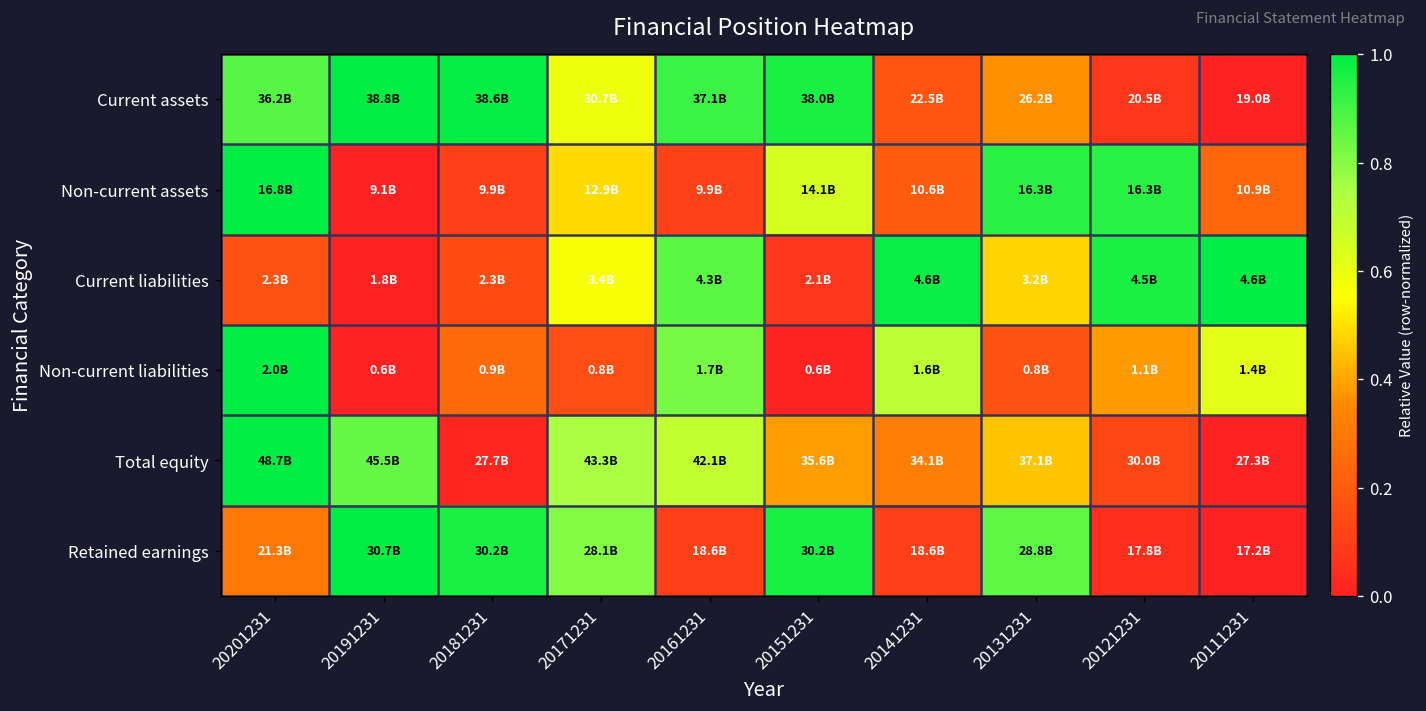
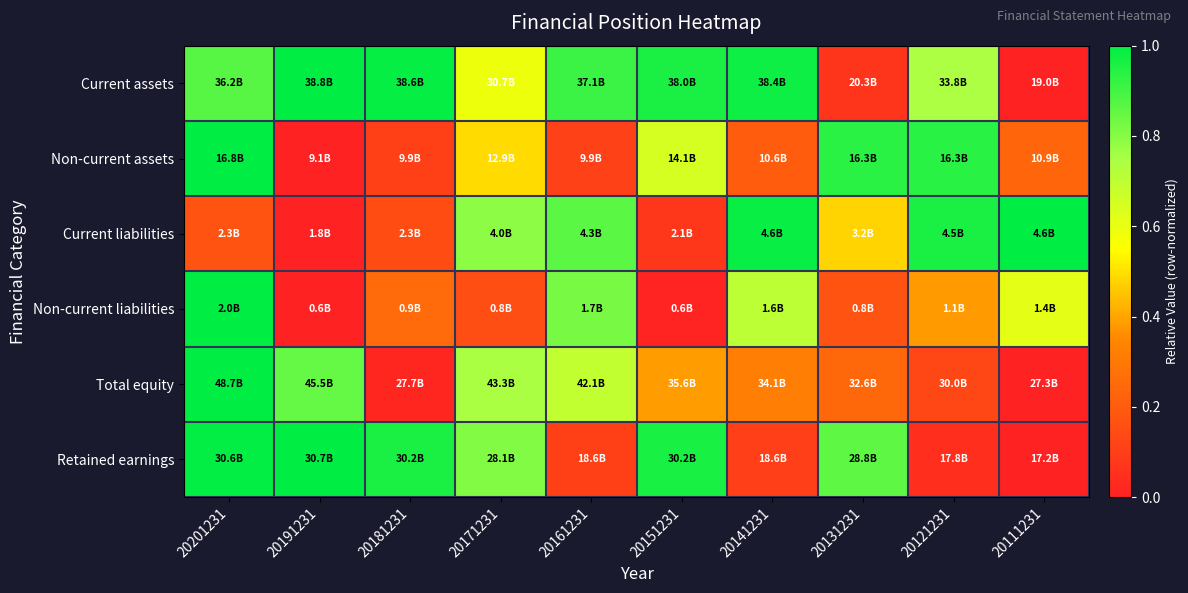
  {
    "Current assets": {
      "20201231": "36.2B",
      "20191231": "38.8B",
      "20181231": "38.6B",
      "20171231": "30.7B",
      "20161231": "37.1B",
      "20151231": "38.0B",
-     "20141231": "22.5B",
-     "20131231": "26.2B",
-     "20121231": "20.5B",
+     "20141231": "38.4B",
+     "20131231": "20.3B",
+     "20121231": "33.8B",
      "20111231": "19.0B"
    },
    "Non-current assets": {
      "20201231": "16.8B",
      "20191231": "9.1B",
      "20181231": "9.9B",
      "20171231": "12.9B",
      "20161231": "9.9B",
      "20151231": "14.1B",
      "20141231": "10.6B",
      "20131231": "16.3B",
      "20121231": "16.3B",
      "20111231": "10.9B"
    },
    "Current liabilities": {
      "20201231": "2.3B",
      "20191231": "1.8B",
      "20181231": "2.3B",
-     "20171231": "3.4B",
+     "20171231": "4.0B",
      "20161231": "4.3B",
      "20151231": "2.1B",
      "20141231": "4.6B",
      "20131231": "3.2B",
      "20121231": "4.5B",
      "20111231": "4.6B"
    },
    "Non-current liabilities": {
      "20201231": "2.0B",
      "20191231": "0.6B",
      "20181231": "0.9B",
      "20171231": "0.8B",
      "20161231": "1.7B",
      "20151231": "0.6B",
      "20141231": "1.6B",
      "20131231": "0.8B",
      "20121231": "1.1B",
      "20111231": "1.4B"
    },
    "Total equity": {
      "20201231": "48.7B",
      "20191231": "45.5B",
      "20181231": "27.7B",
      "20171231": "43.3B",
      "20161231": "42.1B",
      "20151231": "35.6B",
      "20141231": "34.1B",
-     "20131231": "37.1B",
+     "20131231": "32.6B",
      "20121231": "30.0B",
      "20111231": "27.3B"
    },
    "Retained earnings": {
-     "20201231": "21.3B",
+     "20201231": "30.6B",
      "20191231": "30.7B",
      "20181231": "30.2B",
      "20171231": "28.1B",
      "20161231": "18.6B",
      "20151231": "30.2B",
      "20141231": "18.6B",
      "20131231": "28.8B",
      "20121231": "17.8B",
      "20111231": "17.2B"
    }
  }
